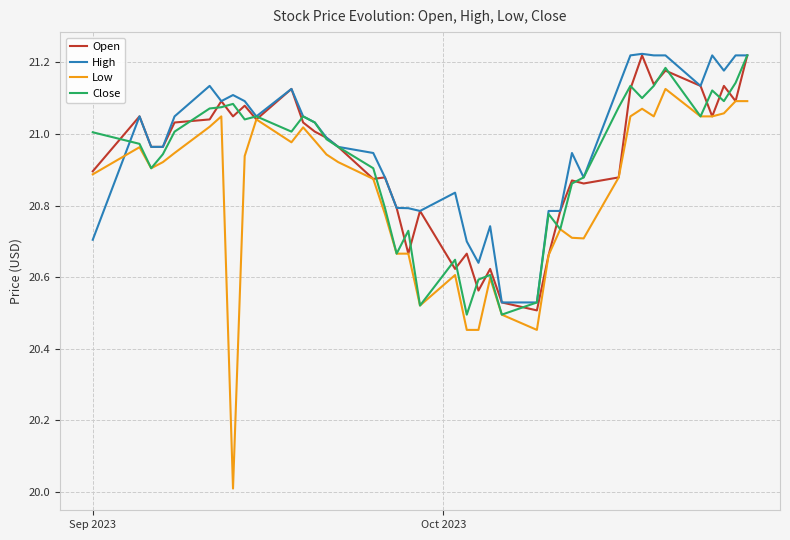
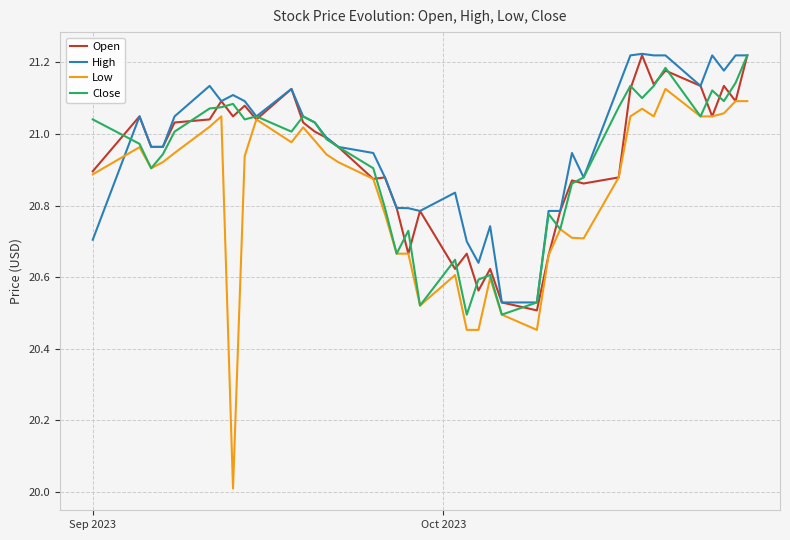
  {
    "Open": {
      "Sep 2023": 20.90
    },
    "High": {
      "Sep 2023": 20.70
    },
    "Low": {
      "Sep 2023": 20.89
    },
    "Close": {
-     "Sep 2023": 21.00
+     "Sep 2023": 21.04
    }
  }
